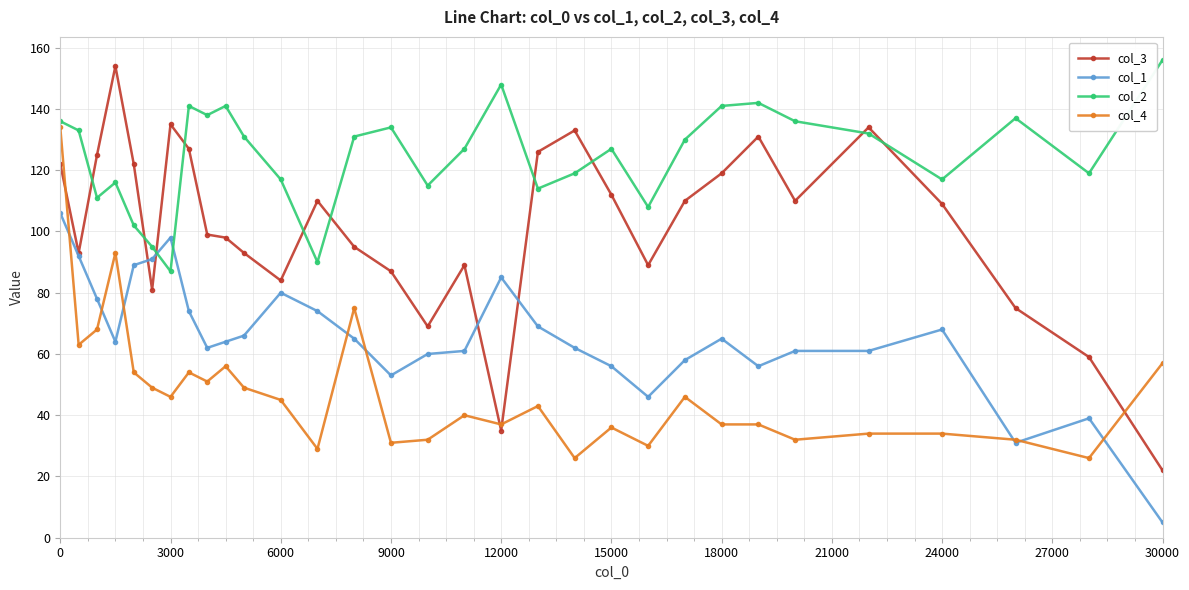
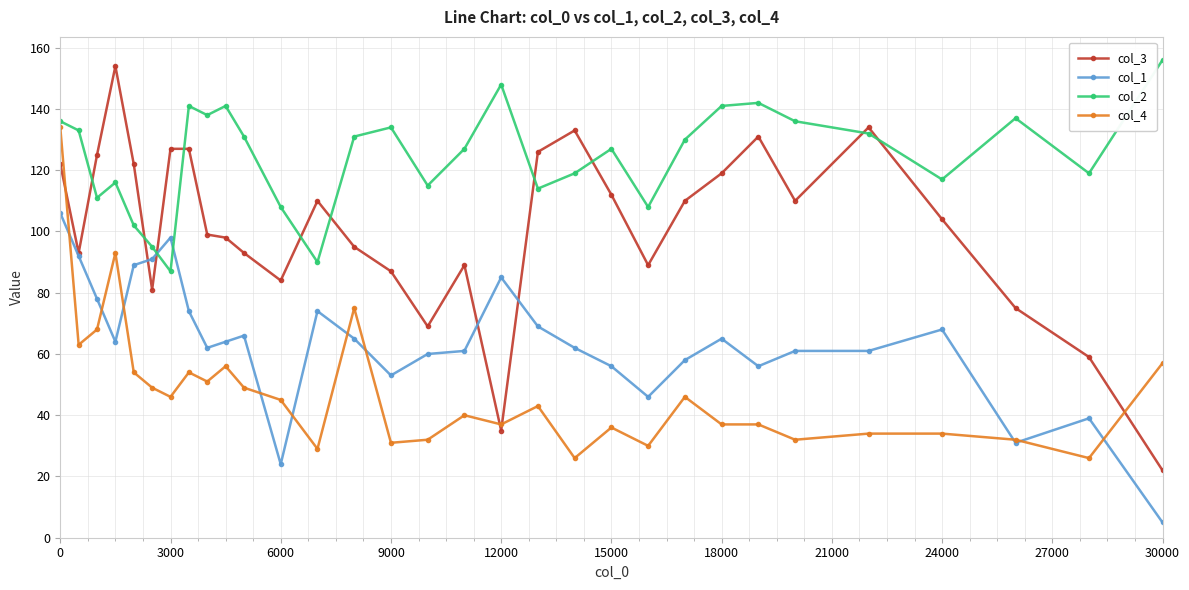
  {
    "col_3": {
      "0": 122,
-     "3000": 135,
+     "3000": 127,
      "6000": 84,
      "9000": 87,
      "12000": 35,
      "15000": 112,
      "18000": 119,
-     "24000": 109,
+     "24000": 104,
      "30000": 22
    },
    "col_1": {
      "0": 106,
      "3000": 98,
-     "6000": 80,
+     "6000": 24,
      "9000": 53,
      "12000": 85,
      "15000": 56,
      "18000": 65,
      "24000": 68,
      "30000": 5
    },
    "col_2": {
      "0": 136,
      "3000": 87,
-     "6000": 117,
+     "6000": 108,
      "9000": 134,
      "12000": 148,
      "15000": 127,
      "18000": 141,
      "24000": 117,
      "30000": 156
    },
    "col_4": {
      "0": 134,
      "3000": 46,
      "6000": 45,
      "9000": 31,
      "12000": 37,
      "15000": 36,
      "18000": 37,
      "24000": 34,
      "30000": 57
    }
  }
